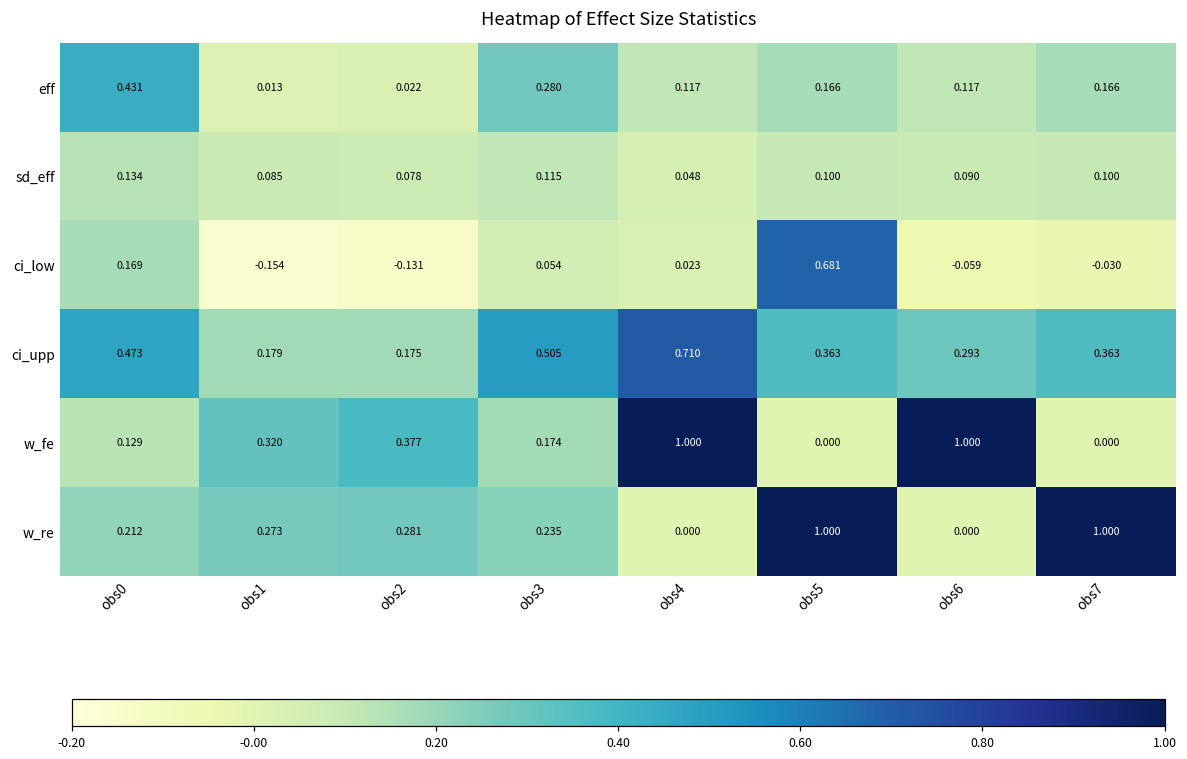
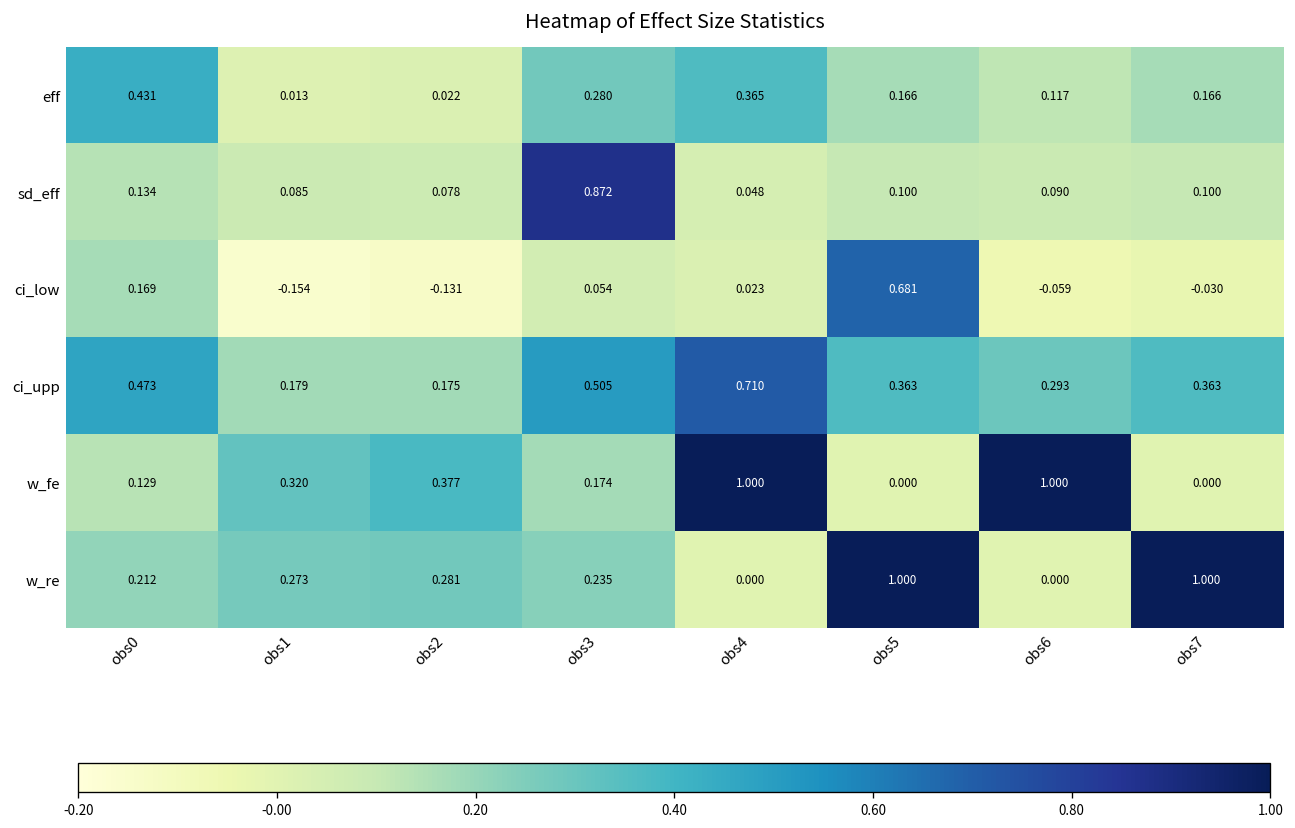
  {
    "eff": {
      "obs0": 0.431,
      "obs1": 0.013,
      "obs2": 0.022,
      "obs3": 0.280,
-     "obs4": 0.117,
+     "obs4": 0.365,
      "obs5": 0.166,
      "obs6": 0.117,
      "obs7": 0.166
    },
    "sd_eff": {
      "obs0": 0.134,
      "obs1": 0.085,
      "obs2": 0.078,
-     "obs3": 0.115,
+     "obs3": 0.872,
      "obs4": 0.048,
      "obs5": 0.100,
      "obs6": 0.090,
      "obs7": 0.100
    },
    "ci_low": {
      "obs0": 0.169,
      "obs1": -0.154,
      "obs2": -0.131,
      "obs3": 0.054,
      "obs4": 0.023,
      "obs5": 0.681,
      "obs6": -0.059,
      "obs7": -0.030
    },
    "ci_upp": {
      "obs0": 0.473,
      "obs1": 0.179,
      "obs2": 0.175,
      "obs3": 0.505,
      "obs4": 0.710,
      "obs5": 0.363,
      "obs6": 0.293,
      "obs7": 0.363
    },
    "w_fe": {
      "obs0": 0.129,
      "obs1": 0.320,
      "obs2": 0.377,
      "obs3": 0.174,
      "obs4": 1.000,
      "obs5": 0.000,
      "obs6": 1.000,
      "obs7": 0.000
    },
    "w_re": {
      "obs0": 0.212,
      "obs1": 0.273,
      "obs2": 0.281,
      "obs3": 0.235,
      "obs4": 0.000,
      "obs5": 1.000,
      "obs6": 0.000,
      "obs7": 1.000
    }
  }
